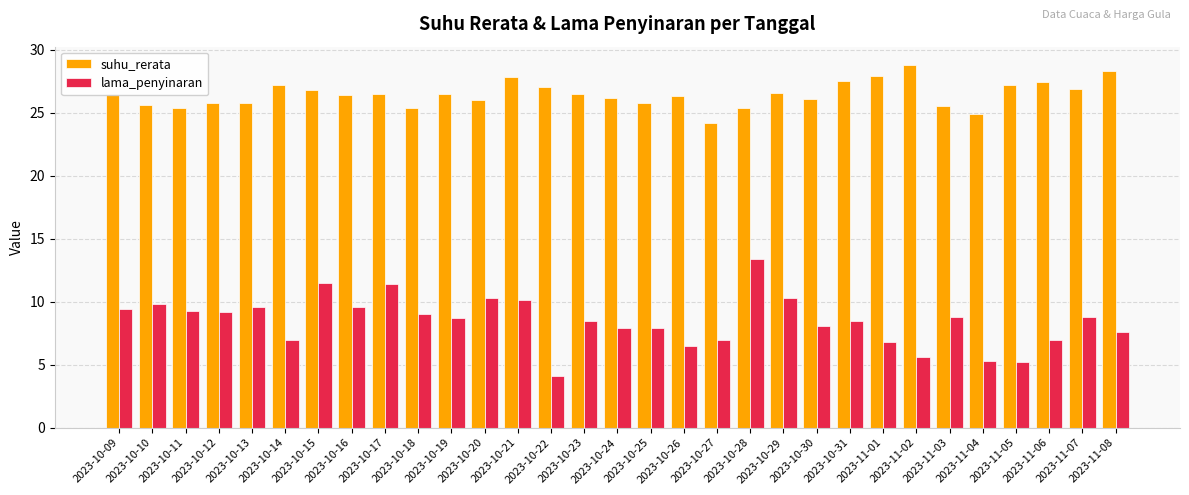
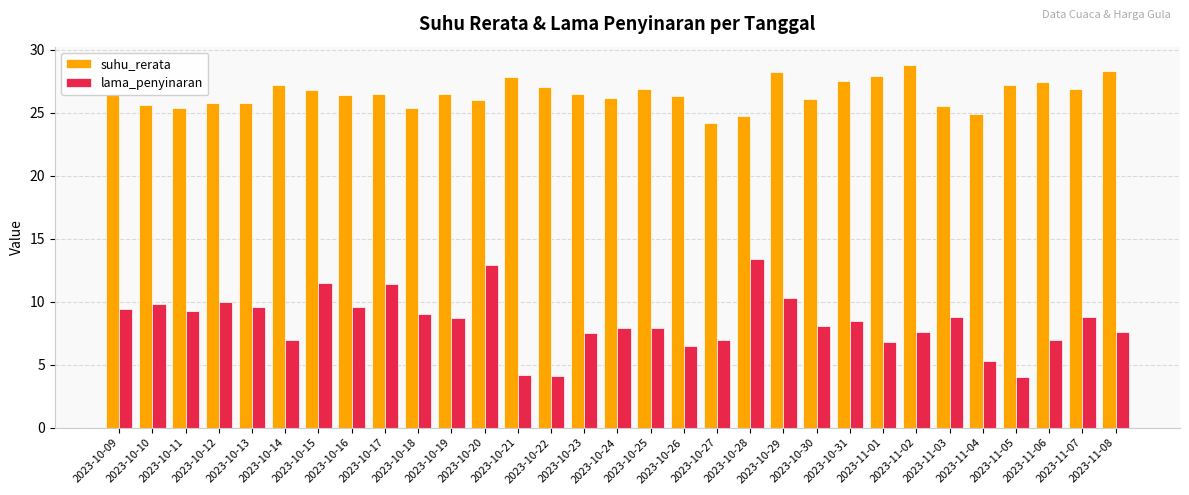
  {
    "suhu_rerata": {
      "2023-10-10": 25.6,
      "2023-10-11": 25.4,
      "2023-10-12": 25.8,
      "2023-10-13": 25.8,
      "2023-10-14": 27.2,
      "2023-10-15": 26.8,
      "2023-10-16": 26.4,
      "2023-10-17": 26.5,
      "2023-10-18": 25.4,
      "2023-10-19": 26.5,
      "2023-10-20": 26.0,
      "2023-10-21": 27.8,
      "2023-10-22": 27.0,
      "2023-10-23": 26.5,
      "2023-10-24": 26.2,
-     "2023-10-25": 25.8,
+     "2023-10-25": 26.9,
      "2023-10-26": 26.3,
      "2023-10-27": 24.2,
-     "2023-10-28": 25.4,
-     "2023-10-29": 26.6,
+     "2023-10-28": 24.7,
+     "2023-10-29": 28.2,
      "2023-10-30": 26.1,
      "2023-10-31": 27.5,
      "2023-11-01": 27.9,
      "2023-11-02": 28.8,
      "2023-11-03": 25.5,
      "2023-11-04": 24.9,
      "2023-11-05": 27.2,
      "2023-11-06": 27.4,
      "2023-11-07": 26.9,
      "2023-11-08": 28.3
    },
    "lama_penyinaran": {
      "2023-10-09": 9.4,
      "2023-10-10": 9.8,
      "2023-10-11": 9.3,
-     "2023-10-12": 9.2,
+     "2023-10-12": 10.0,
      "2023-10-13": 9.6,
      "2023-10-14": 7.0,
      "2023-10-15": 11.5,
      "2023-10-16": 9.6,
      "2023-10-17": 11.4,
      "2023-10-18": 9.0,
      "2023-10-19": 8.7,
-     "2023-10-20": 10.3,
-     "2023-10-21": 10.1,
+     "2023-10-20": 12.9,
+     "2023-10-21": 4.2,
      "2023-10-22": 4.1,
-     "2023-10-23": 8.5,
+     "2023-10-23": 7.5,
      "2023-10-24": 7.9,
      "2023-10-25": 7.9,
      "2023-10-26": 6.5,
      "2023-10-27": 7.0,
      "2023-10-28": 13.4,
      "2023-10-29": 10.3,
      "2023-10-30": 8.1,
      "2023-10-31": 8.5,
      "2023-11-01": 6.8,
-     "2023-11-02": 5.6,
+     "2023-11-02": 7.6,
      "2023-11-03": 8.8,
      "2023-11-04": 5.3,
-     "2023-11-05": 5.2,
+     "2023-11-05": 4.0,
      "2023-11-06": 7.0,
      "2023-11-07": 8.8,
      "2023-11-08": 7.6
    }
  }
